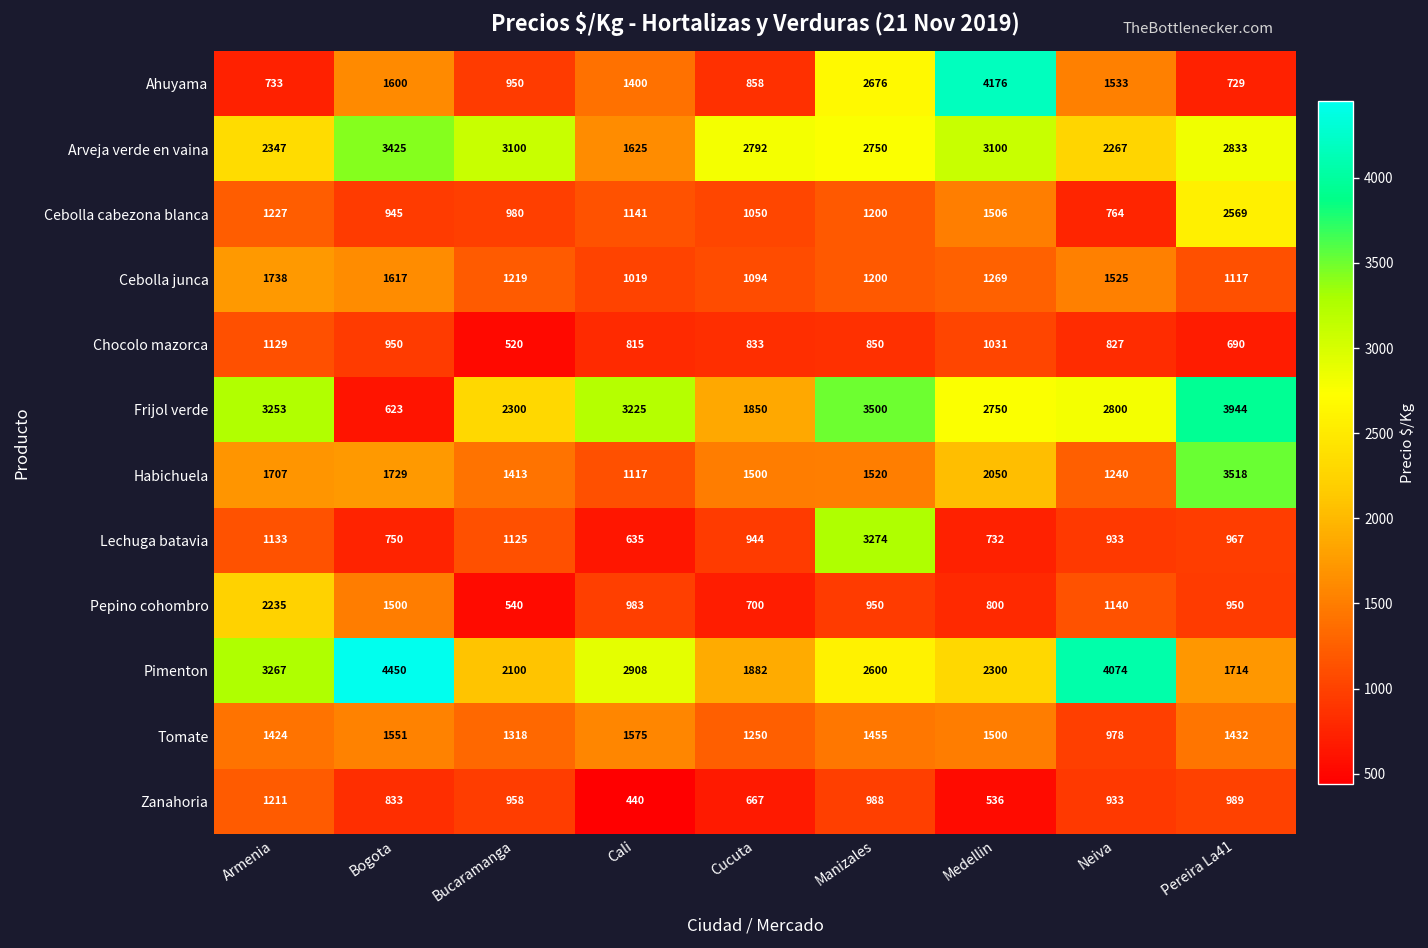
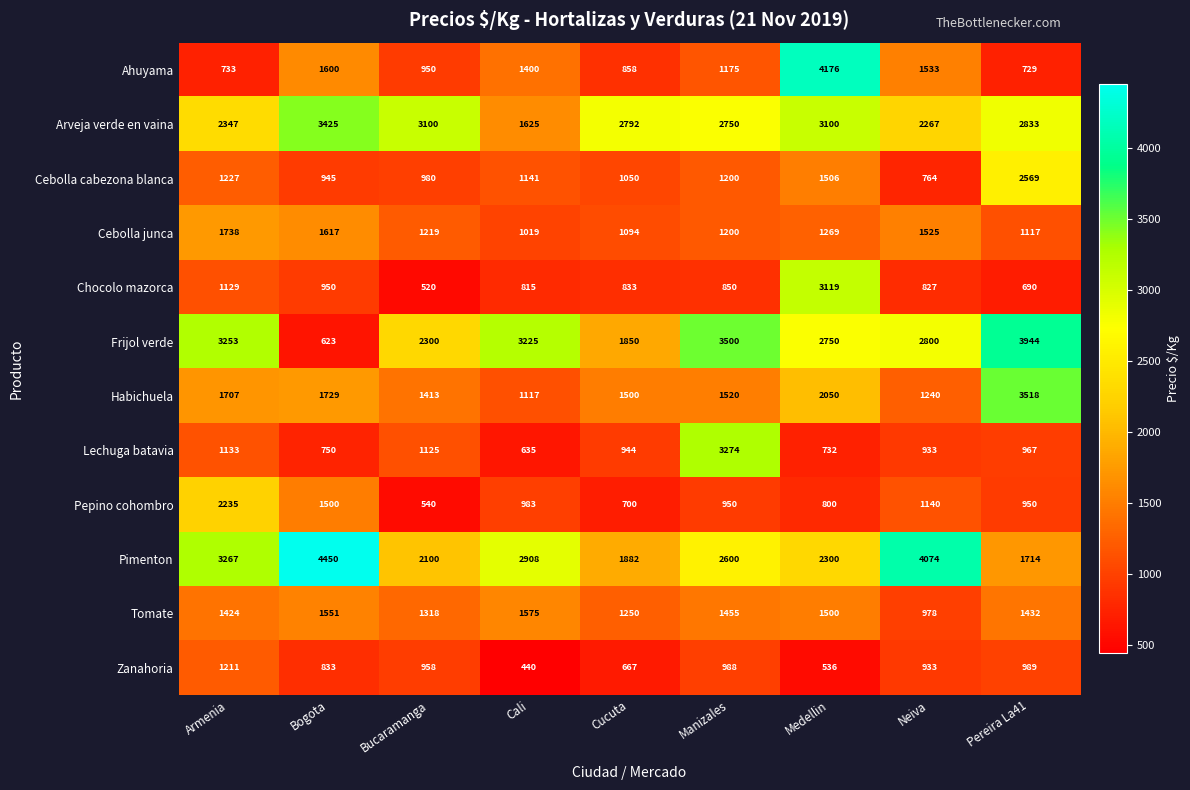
  {
    "Ahuyama": {
      "Armenia": 733,
      "Bogota": 1600,
      "Bucaramanga": 950,
      "Cali": 1400,
      "Cucuta": 858,
-     "Manizales": 2676,
+     "Manizales": 1175,
      "Medellin": 4176,
      "Neiva": 1533,
      "Pereira La41": 729
    },
    "Arveja verde en vaina": {
      "Armenia": 2347,
      "Bogota": 3425,
      "Bucaramanga": 3100,
      "Cali": 1625,
      "Cucuta": 2792,
      "Manizales": 2750,
      "Medellin": 3100,
      "Neiva": 2267,
      "Pereira La41": 2833
    },
    "Cebolla cabezona blanca": {
      "Armenia": 1227,
      "Bogota": 945,
      "Bucaramanga": 980,
      "Cali": 1141,
      "Cucuta": 1050,
      "Manizales": 1200,
      "Medellin": 1506,
      "Neiva": 764,
      "Pereira La41": 2569
    },
    "Cebolla junca": {
      "Armenia": 1738,
      "Bogota": 1617,
      "Bucaramanga": 1219,
      "Cali": 1019,
      "Cucuta": 1094,
      "Manizales": 1200,
      "Medellin": 1269,
      "Neiva": 1525,
      "Pereira La41": 1117
    },
    "Chocolo mazorca": {
      "Armenia": 1129,
      "Bogota": 950,
      "Bucaramanga": 520,
      "Cali": 815,
      "Cucuta": 833,
      "Manizales": 850,
-     "Medellin": 1031,
+     "Medellin": 3119,
      "Neiva": 827,
      "Pereira La41": 690
    },
    "Frijol verde": {
      "Armenia": 3253,
      "Bogota": 623,
      "Bucaramanga": 2300,
      "Cali": 3225,
      "Cucuta": 1850,
      "Manizales": 3500,
      "Medellin": 2750,
      "Neiva": 2800,
      "Pereira La41": 3944
    },
    "Habichuela": {
      "Armenia": 1707,
      "Bogota": 1729,
      "Bucaramanga": 1413,
      "Cali": 1117,
      "Cucuta": 1500,
      "Manizales": 1520,
      "Medellin": 2050,
      "Neiva": 1240,
      "Pereira La41": 3518
    },
    "Lechuga batavia": {
      "Armenia": 1133,
      "Bogota": 750,
      "Bucaramanga": 1125,
      "Cali": 635,
      "Cucuta": 944,
      "Manizales": 3274,
      "Medellin": 732,
      "Neiva": 933,
      "Pereira La41": 967
    },
    "Pepino cohombro": {
      "Armenia": 2235,
      "Bogota": 1500,
      "Bucaramanga": 540,
      "Cali": 983,
      "Cucuta": 700,
      "Manizales": 950,
      "Medellin": 800,
      "Neiva": 1140,
      "Pereira La41": 950
    },
    "Pimenton": {
      "Armenia": 3267,
      "Bogota": 4450,
      "Bucaramanga": 2100,
      "Cali": 2908,
      "Cucuta": 1882,
      "Manizales": 2600,
      "Medellin": 2300,
      "Neiva": 4074,
      "Pereira La41": 1714
    },
    "Tomate": {
      "Armenia": 1424,
      "Bogota": 1551,
      "Bucaramanga": 1318,
      "Cali": 1575,
      "Cucuta": 1250,
      "Manizales": 1455,
      "Medellin": 1500,
      "Neiva": 978,
      "Pereira La41": 1432
    },
    "Zanahoria": {
      "Armenia": 1211,
      "Bogota": 833,
      "Bucaramanga": 958,
      "Cali": 440,
      "Cucuta": 667,
      "Manizales": 988,
      "Medellin": 536,
      "Neiva": 933,
      "Pereira La41": 989
    }
  }
